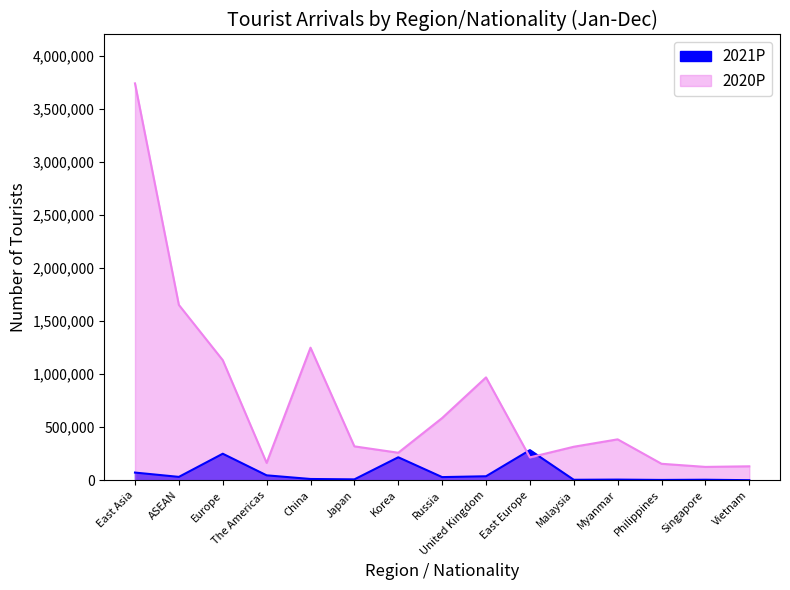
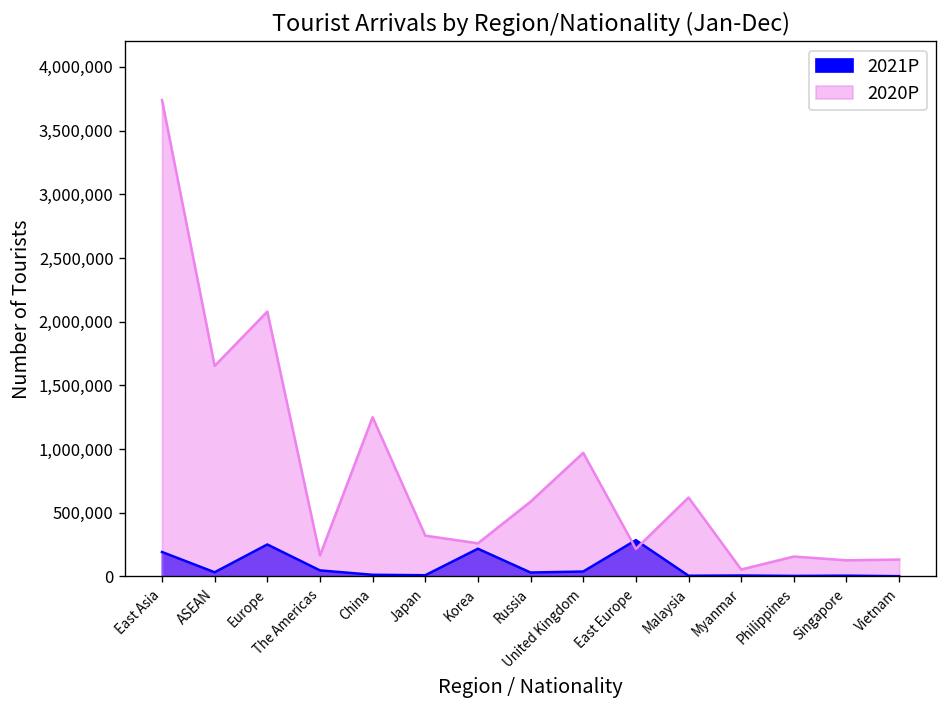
  {
    "2021P": {
-     "East Asia": "70,000",
+     "East Asia": "190,000",
      "ASEAN": "30,000",
      "Europe": "250,000",
      "The Americas": "50,000",
      "China": "10,000",
      "Japan": "10,000",
      "Korea": "220,000",
      "Russia": "30,000",
      "United Kingdom": "40,000",
      "East Europe": "290,000",
      "Malaysia": "10,000",
      "Myanmar": "10,000",
      "Philippines": "0",
      "Singapore": "10,000",
      "Vietnam": "0"
    },
    "2020P": {
      "East Asia": "3,740,000",
      "ASEAN": "1,650,000",
-     "Europe": "1,130,000",
+     "Europe": "2,080,000",
      "The Americas": "160,000",
      "China": "1,250,000",
      "Japan": "320,000",
      "Korea": "260,000",
      "Russia": "590,000",
      "United Kingdom": "970,000",
      "East Europe": "220,000",
-     "Malaysia": "320,000",
-     "Myanmar": "390,000",
+     "Malaysia": "620,000",
+     "Myanmar": "50,000",
      "Philippines": "160,000",
      "Singapore": "130,000",
      "Vietnam": "130,000"
    }
  }
